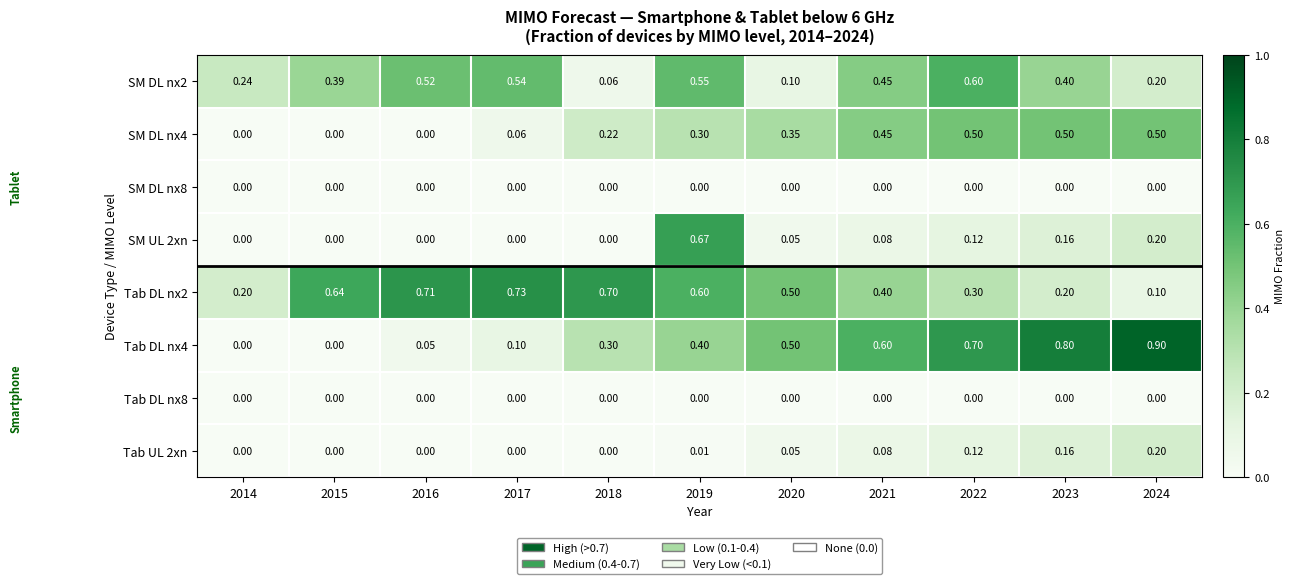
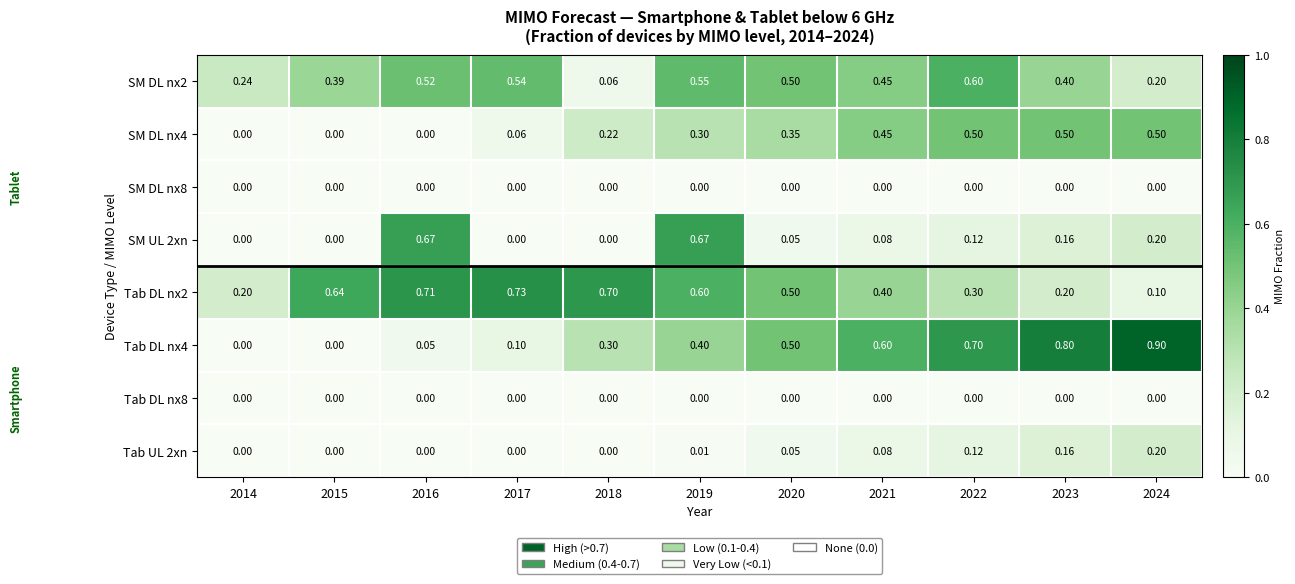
  {
    "SM DL nx2": {
      "2014": 0.24,
      "2015": 0.39,
      "2016": 0.52,
      "2017": 0.54,
      "2018": 0.06,
      "2019": 0.55,
-     "2020": 0.10,
+     "2020": 0.50,
      "2021": 0.45,
      "2022": 0.60,
      "2023": 0.40,
      "2024": 0.20
    },
    "SM DL nx4": {
      "2014": 0.00,
      "2015": 0.00,
      "2016": 0.00,
      "2017": 0.06,
      "2018": 0.22,
      "2019": 0.30,
      "2020": 0.35,
      "2021": 0.45,
      "2022": 0.50,
      "2023": 0.50,
      "2024": 0.50
    },
    "SM DL nx8": {
      "2014": 0.00,
      "2015": 0.00,
      "2016": 0.00,
      "2017": 0.00,
      "2018": 0.00,
      "2019": 0.00,
      "2020": 0.00,
      "2021": 0.00,
      "2022": 0.00,
      "2023": 0.00,
      "2024": 0.00
    },
    "SM UL 2xn": {
      "2014": 0.00,
      "2015": 0.00,
-     "2016": 0.00,
+     "2016": 0.67,
      "2017": 0.00,
      "2018": 0.00,
      "2019": 0.67,
      "2020": 0.05,
      "2021": 0.08,
      "2022": 0.12,
      "2023": 0.16,
      "2024": 0.20
    },
    "Tab DL nx2": {
      "2014": 0.20,
      "2015": 0.64,
      "2016": 0.71,
      "2017": 0.73,
      "2018": 0.70,
      "2019": 0.60,
      "2020": 0.50,
      "2021": 0.40,
      "2022": 0.30,
      "2023": 0.20,
      "2024": 0.10
    },
    "Tab DL nx4": {
      "2014": 0.00,
      "2015": 0.00,
      "2016": 0.05,
      "2017": 0.10,
      "2018": 0.30,
      "2019": 0.40,
      "2020": 0.50,
      "2021": 0.60,
      "2022": 0.70,
      "2023": 0.80,
      "2024": 0.90
    },
    "Tab DL nx8": {
      "2014": 0.00,
      "2015": 0.00,
      "2016": 0.00,
      "2017": 0.00,
      "2018": 0.00,
      "2019": 0.00,
      "2020": 0.00,
      "2021": 0.00,
      "2022": 0.00,
      "2023": 0.00,
      "2024": 0.00
    },
    "Tab UL 2xn": {
      "2014": 0.00,
      "2015": 0.00,
      "2016": 0.00,
      "2017": 0.00,
      "2018": 0.00,
      "2019": 0.01,
      "2020": 0.05,
      "2021": 0.08,
      "2022": 0.12,
      "2023": 0.16,
      "2024": 0.20
    }
  }
